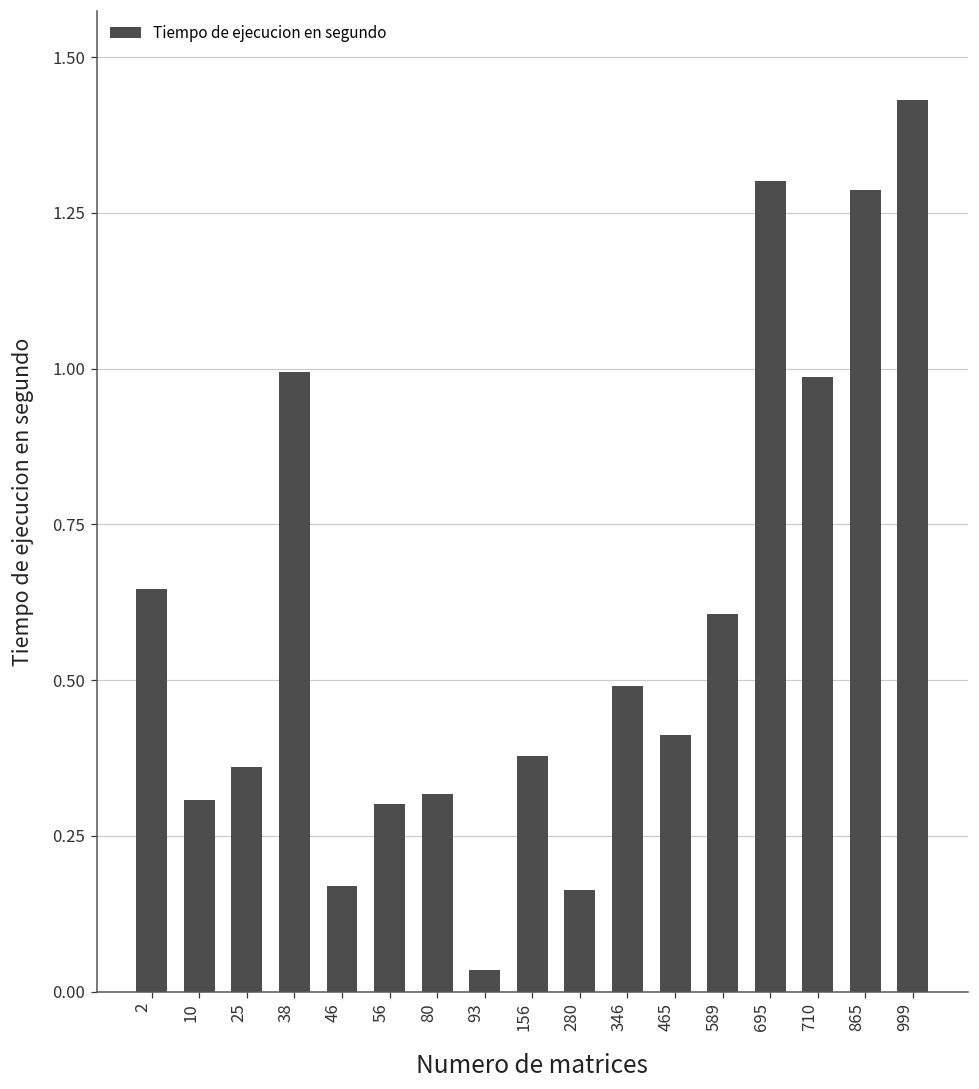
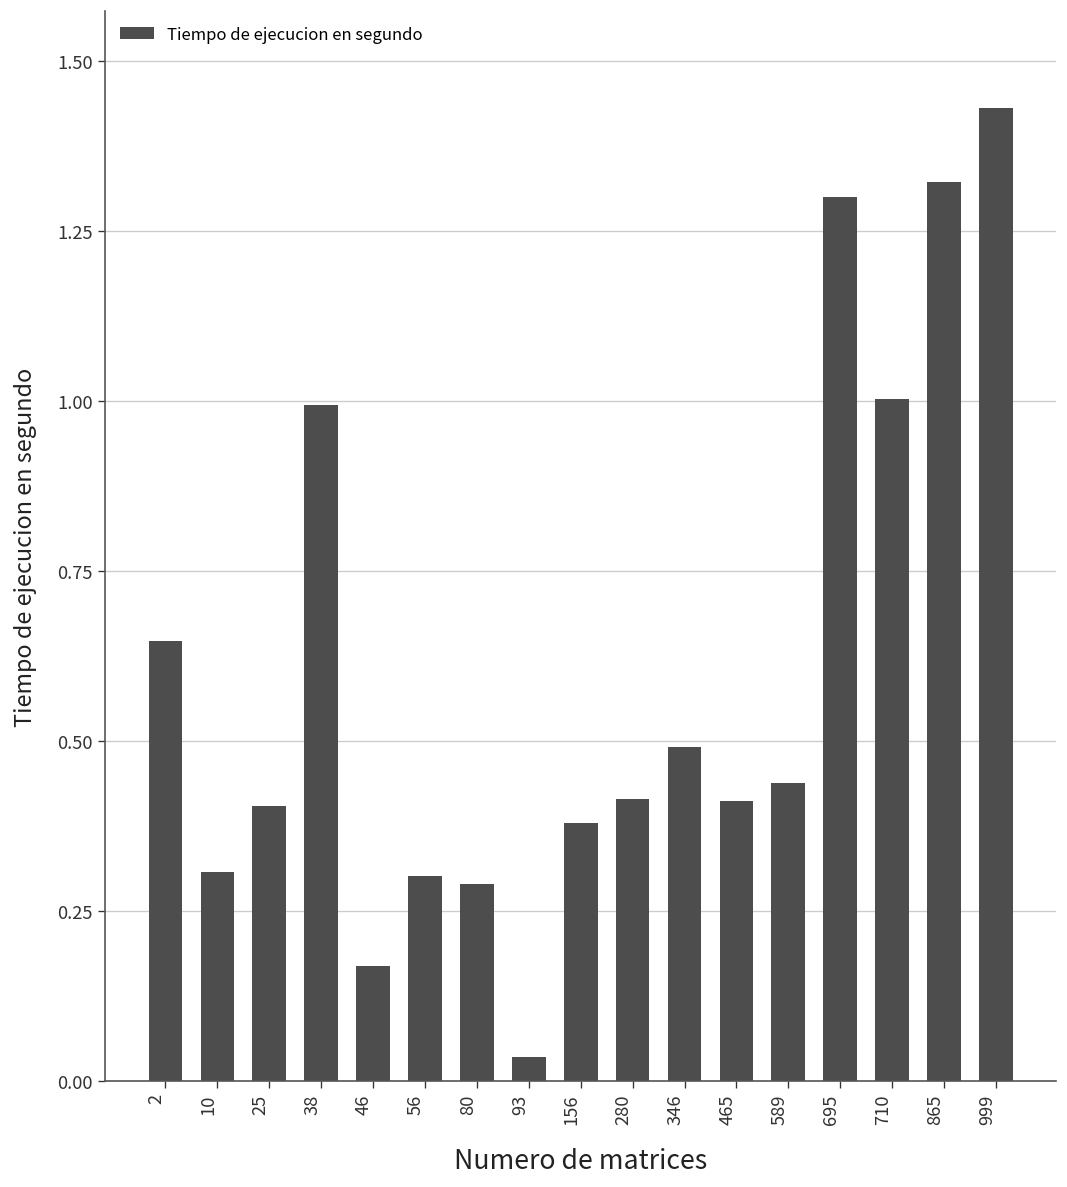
  {
    "2": 0.65,
    "10": 0.31,
-   "25": 0.36,
+   "25": 0.40,
    "38": 0.99,
    "46": 0.17,
    "56": 0.30,
-   "80": 0.32,
+   "80": 0.29,
    "93": 0.04,
    "156": 0.38,
-   "280": 0.16,
+   "280": 0.41,
    "346": 0.49,
    "465": 0.41,
-   "589": 0.61,
+   "589": 0.44,
    "695": 1.30,
-   "710": 0.99,
-   "865": 1.29,
+   "710": 1.00,
+   "865": 1.32,
    "999": 1.43
  }
